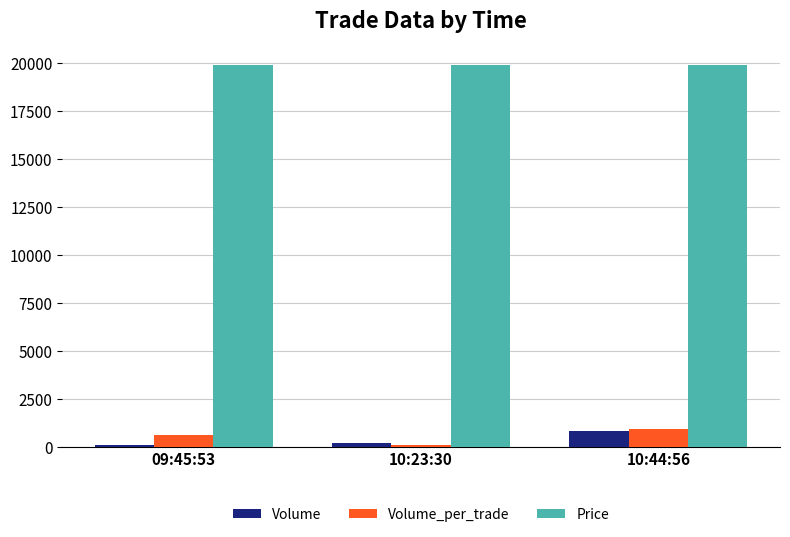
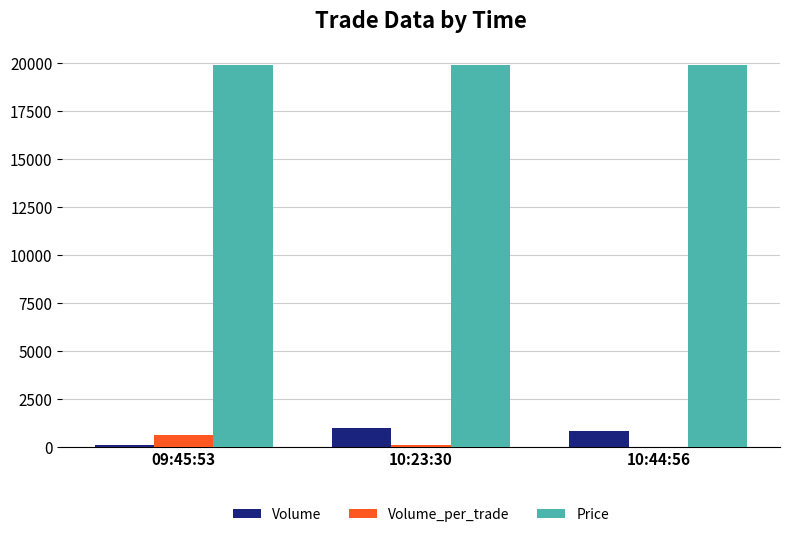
  {
    "Volume": {
-     "10:23:30": 200,
+     "10:23:30": 900,
      "10:44:56": 800
    },
    "Volume_per_trade": {
      "09:45:53": 600,
-     "10:44:56": 900
+     "10:44:56": 0
    },
    "Price": {
      "09:45:53": 19900,
      "10:23:30": 19900,
      "10:44:56": 19900
    }
  }
